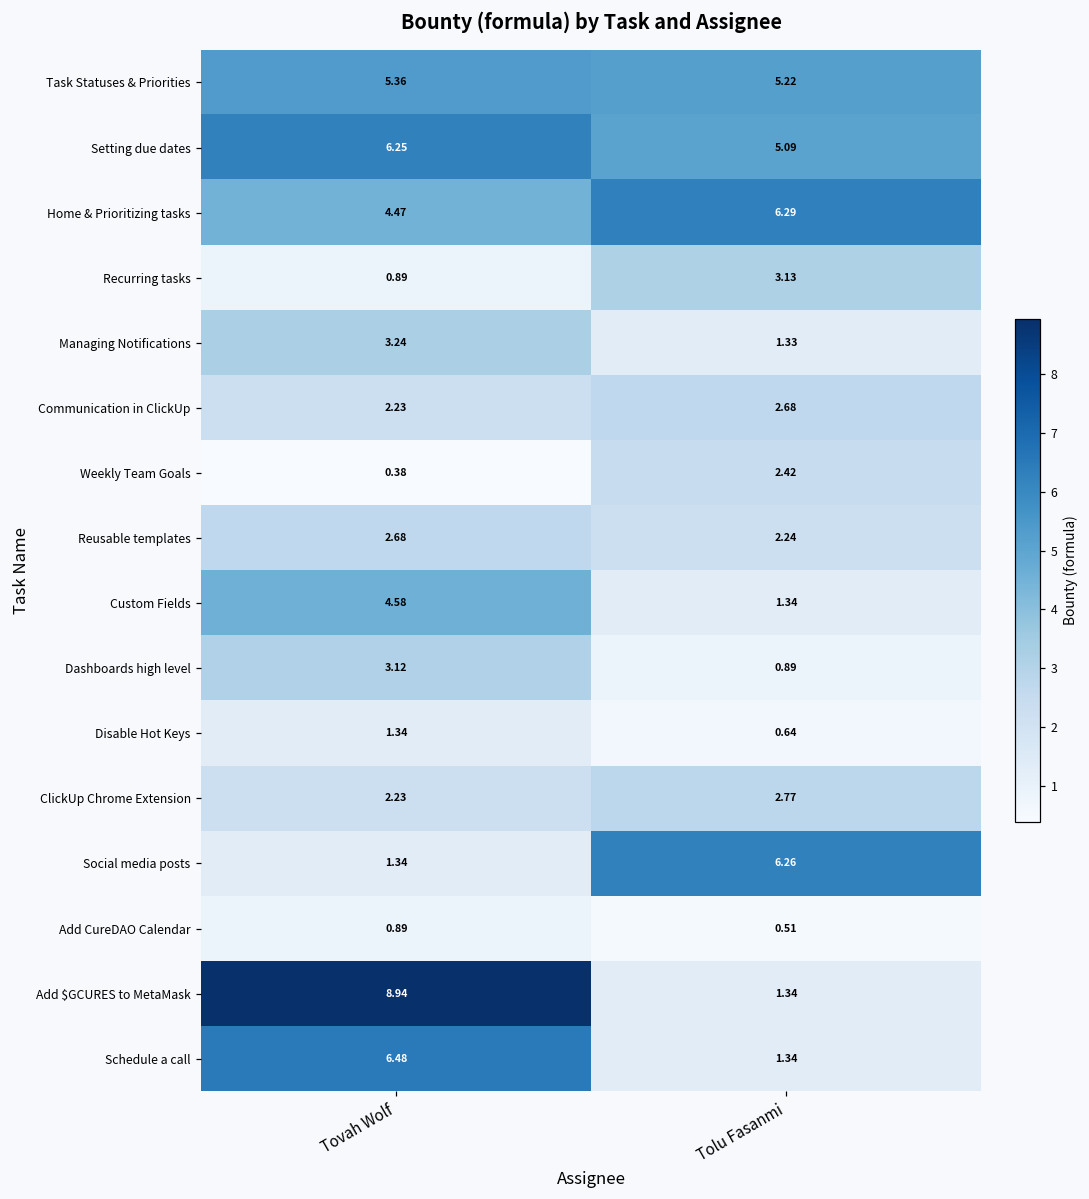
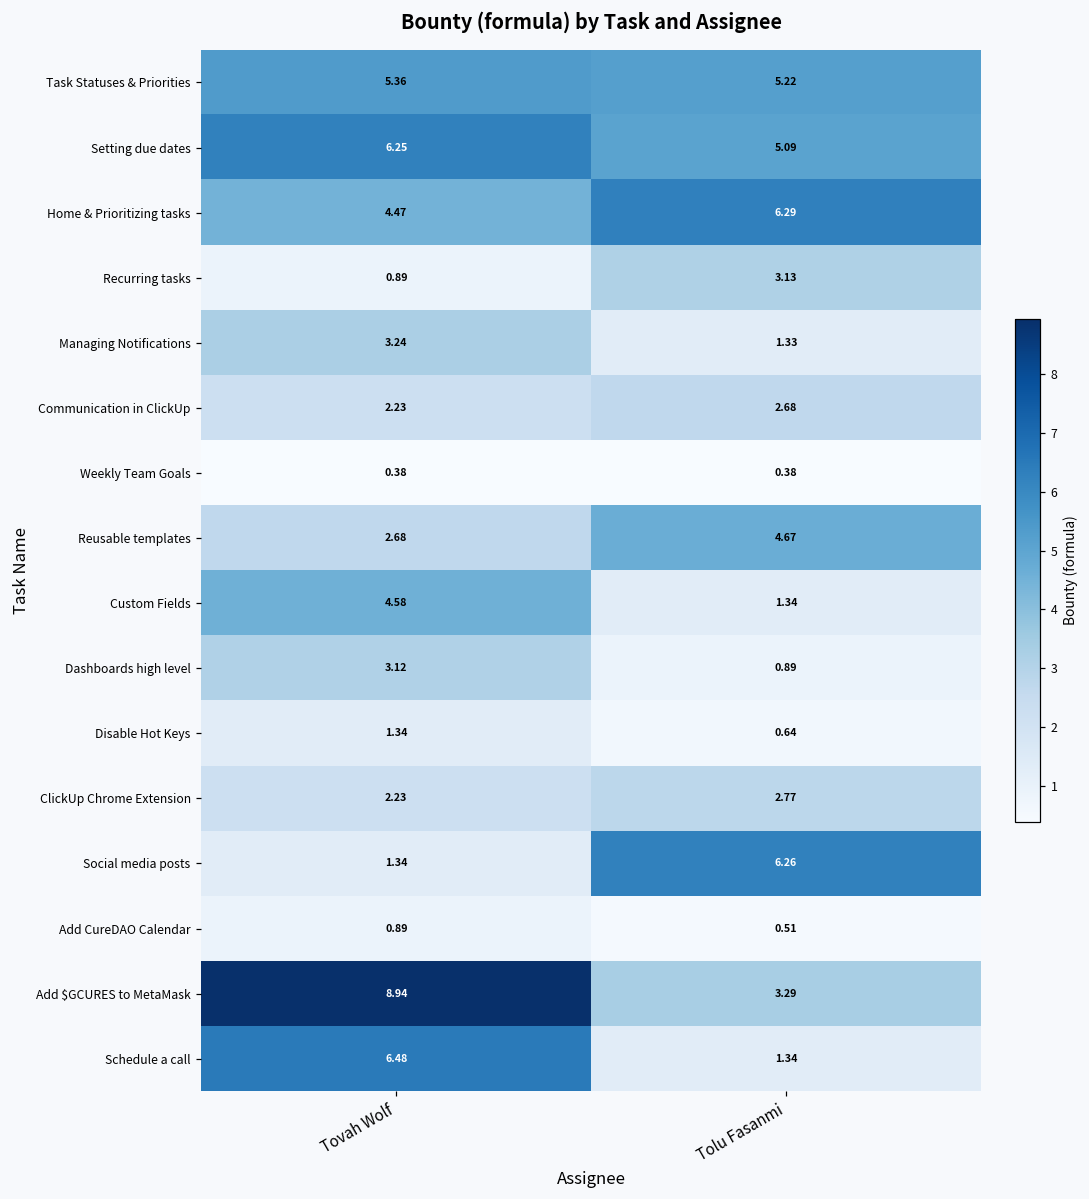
  {
    "Task Statuses & Priorities": {
      "Tovah Wolf": 5.36,
      "Tolu Fasanmi": 5.22
    },
    "Setting due dates": {
      "Tovah Wolf": 6.25,
      "Tolu Fasanmi": 5.09
    },
    "Home & Prioritizing tasks": {
      "Tovah Wolf": 4.47,
      "Tolu Fasanmi": 6.29
    },
    "Recurring tasks": {
      "Tovah Wolf": 0.89,
      "Tolu Fasanmi": 3.13
    },
    "Managing Notifications": {
      "Tovah Wolf": 3.24,
      "Tolu Fasanmi": 1.33
    },
    "Communication in ClickUp": {
      "Tovah Wolf": 2.23,
      "Tolu Fasanmi": 2.68
    },
    "Weekly Team Goals": {
      "Tovah Wolf": 0.38,
-     "Tolu Fasanmi": 2.42
+     "Tolu Fasanmi": 0.38
    },
    "Reusable templates": {
      "Tovah Wolf": 2.68,
-     "Tolu Fasanmi": 2.24
+     "Tolu Fasanmi": 4.67
    },
    "Custom Fields": {
      "Tovah Wolf": 4.58,
      "Tolu Fasanmi": 1.34
    },
    "Dashboards high level": {
      "Tovah Wolf": 3.12,
      "Tolu Fasanmi": 0.89
    },
    "Disable Hot Keys": {
      "Tovah Wolf": 1.34,
      "Tolu Fasanmi": 0.64
    },
    "ClickUp Chrome Extension": {
      "Tovah Wolf": 2.23,
      "Tolu Fasanmi": 2.77
    },
    "Social media posts": {
      "Tovah Wolf": 1.34,
      "Tolu Fasanmi": 6.26
    },
    "Add CureDAO Calendar": {
      "Tovah Wolf": 0.89,
      "Tolu Fasanmi": 0.51
    },
    "Add $GCURES to MetaMask": {
      "Tovah Wolf": 8.94,
-     "Tolu Fasanmi": 1.34
+     "Tolu Fasanmi": 3.29
    },
    "Schedule a call": {
      "Tovah Wolf": 6.48,
      "Tolu Fasanmi": 1.34
    }
  }
